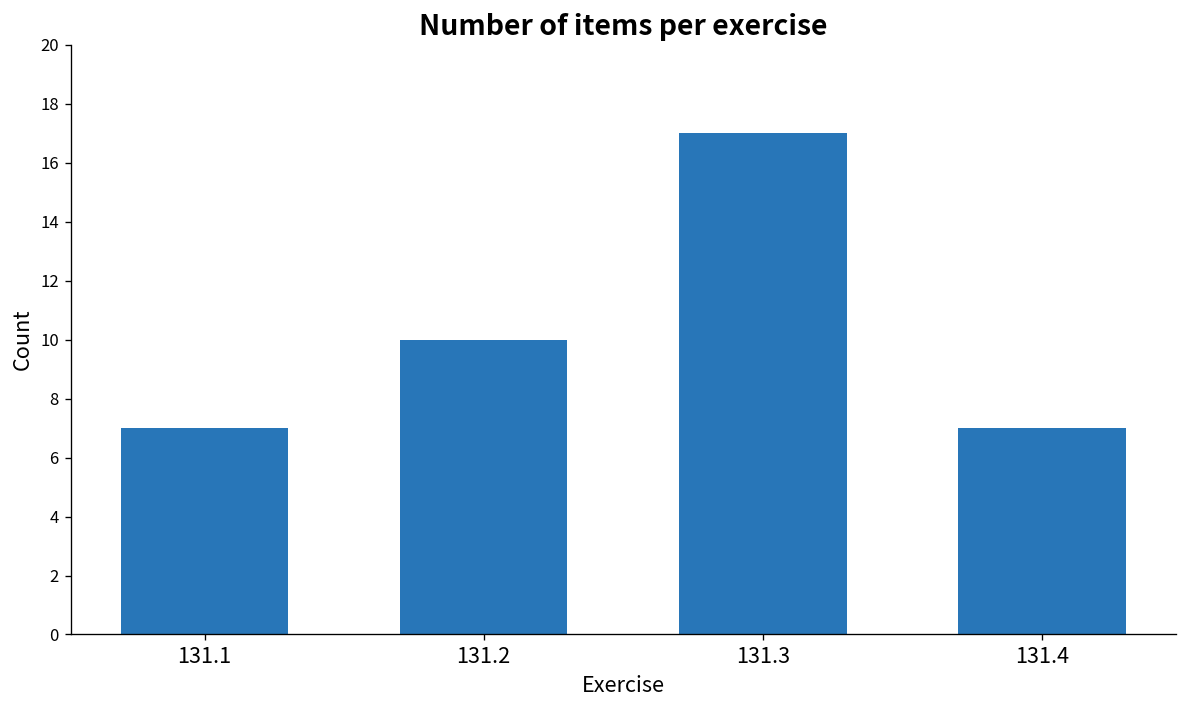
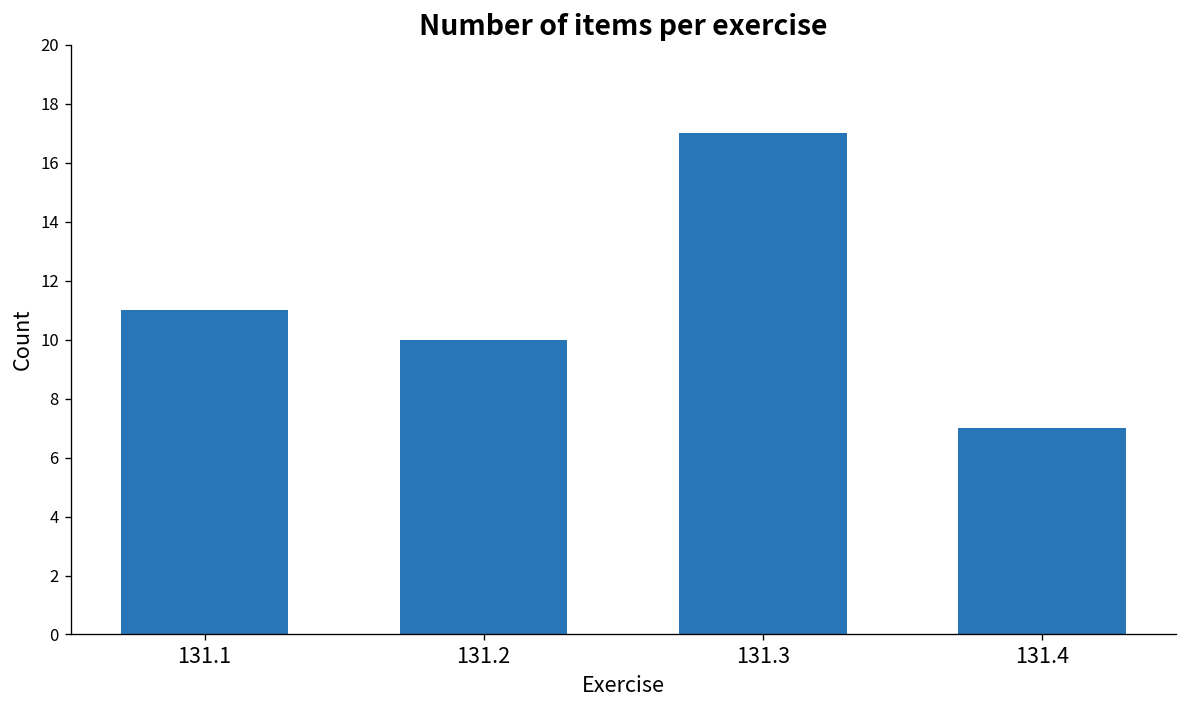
  {
-   "131.1": 7,
+   "131.1": 11,
    "131.2": 10,
    "131.3": 17,
    "131.4": 7
  }
